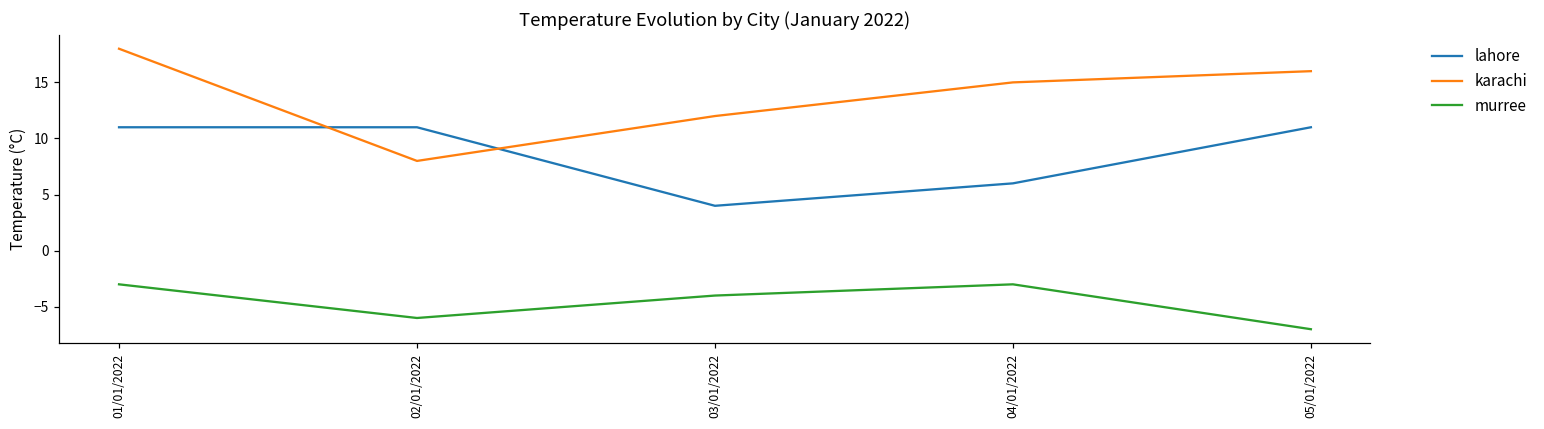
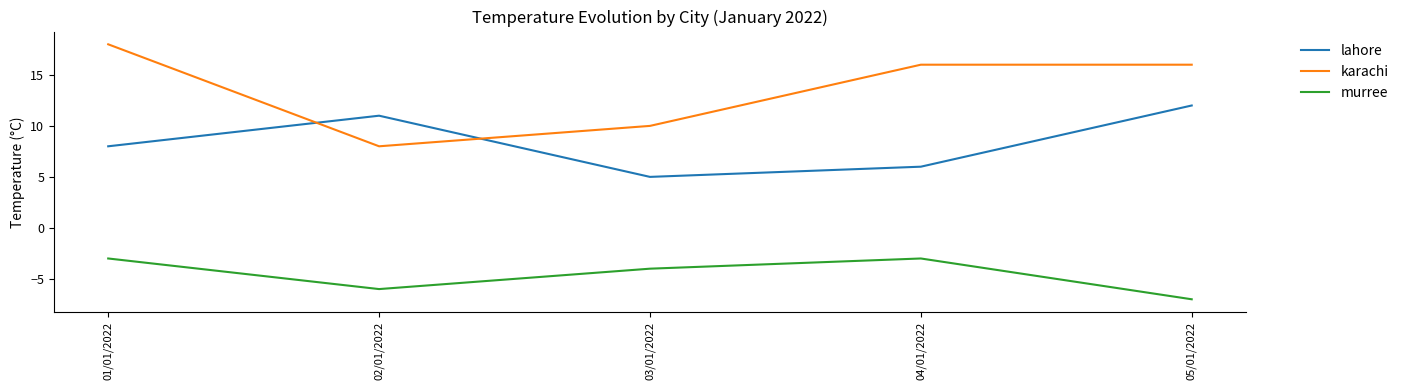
  {
    "lahore": {
-     "01/01/2022": 11,
+     "01/01/2022": 8,
      "02/01/2022": 11,
-     "03/01/2022": 4,
+     "03/01/2022": 5,
      "04/01/2022": 6,
-     "05/01/2022": 11
+     "05/01/2022": 12
    },
    "karachi": {
      "01/01/2022": 18,
      "02/01/2022": 8,
-     "03/01/2022": 12,
-     "04/01/2022": 15,
+     "03/01/2022": 10,
+     "04/01/2022": 16,
      "05/01/2022": 16
    },
    "murree": {
      "01/01/2022": -3,
      "02/01/2022": -6,
      "03/01/2022": -4,
      "04/01/2022": -3,
      "05/01/2022": -7
    }
  }
